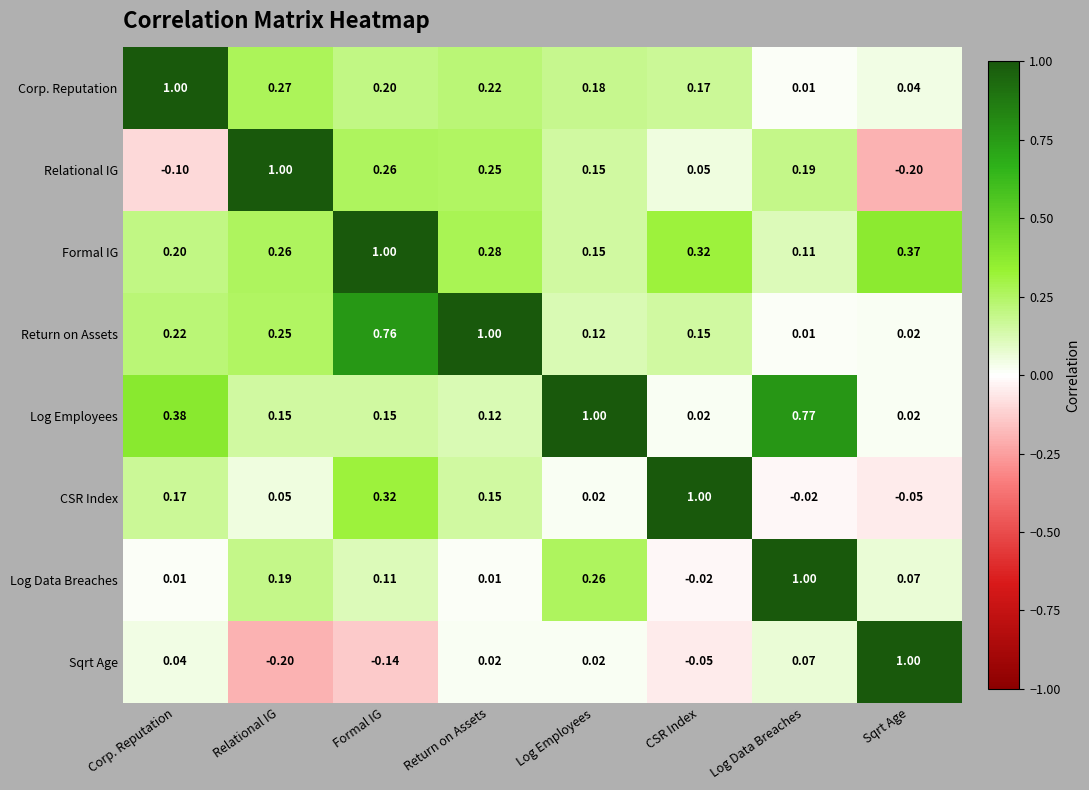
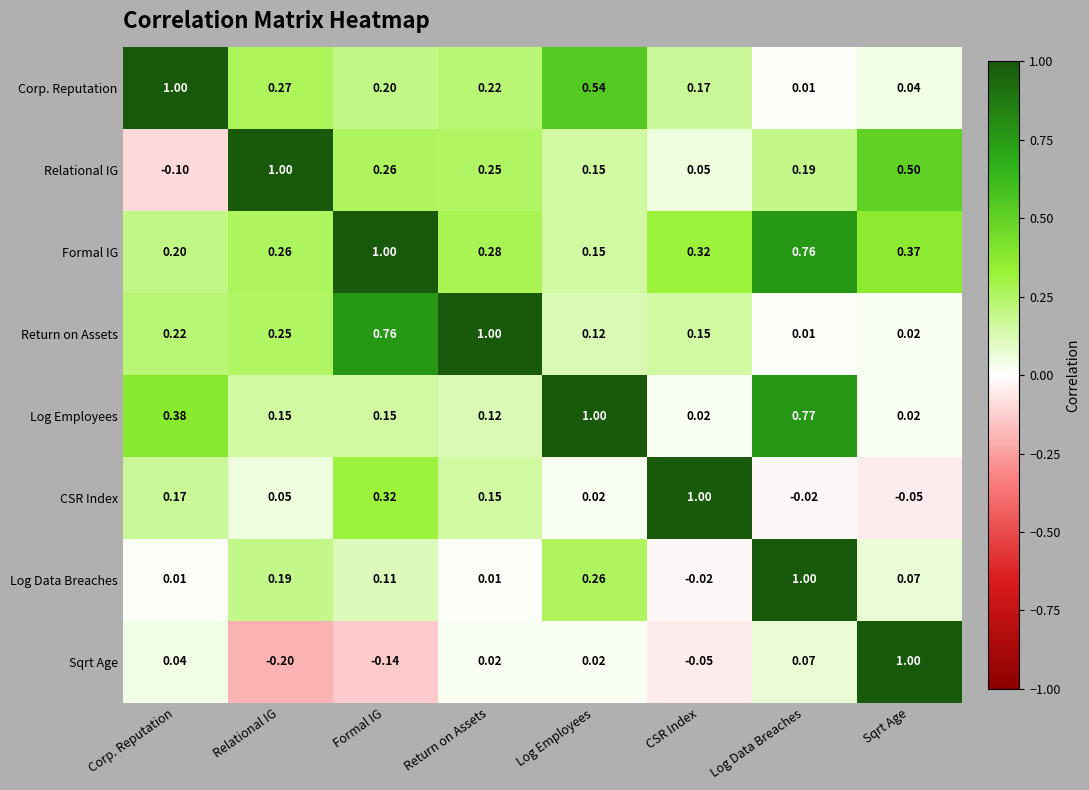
  {
    "Corp. Reputation": {
      "Corp. Reputation": 1.00,
      "Relational IG": 0.27,
      "Formal IG": 0.20,
      "Return on Assets": 0.22,
-     "Log Employees": 0.18,
+     "Log Employees": 0.54,
      "CSR Index": 0.17,
      "Log Data Breaches": 0.01,
      "Sqrt Age": 0.04
    },
    "Relational IG": {
      "Corp. Reputation": -0.10,
      "Relational IG": 1.00,
      "Formal IG": 0.26,
      "Return on Assets": 0.25,
      "Log Employees": 0.15,
      "CSR Index": 0.05,
      "Log Data Breaches": 0.19,
-     "Sqrt Age": -0.20
+     "Sqrt Age": 0.50
    },
    "Formal IG": {
      "Corp. Reputation": 0.20,
      "Relational IG": 0.26,
      "Formal IG": 1.00,
      "Return on Assets": 0.28,
      "Log Employees": 0.15,
      "CSR Index": 0.32,
-     "Log Data Breaches": 0.11,
+     "Log Data Breaches": 0.76,
      "Sqrt Age": 0.37
    },
    "Return on Assets": {
      "Corp. Reputation": 0.22,
      "Relational IG": 0.25,
      "Formal IG": 0.76,
      "Return on Assets": 1.00,
      "Log Employees": 0.12,
      "CSR Index": 0.15,
      "Log Data Breaches": 0.01,
      "Sqrt Age": 0.02
    },
    "Log Employees": {
      "Corp. Reputation": 0.38,
      "Relational IG": 0.15,
      "Formal IG": 0.15,
      "Return on Assets": 0.12,
      "Log Employees": 1.00,
      "CSR Index": 0.02,
      "Log Data Breaches": 0.77,
      "Sqrt Age": 0.02
    },
    "CSR Index": {
      "Corp. Reputation": 0.17,
      "Relational IG": 0.05,
      "Formal IG": 0.32,
      "Return on Assets": 0.15,
      "Log Employees": 0.02,
      "CSR Index": 1.00,
      "Log Data Breaches": -0.02,
      "Sqrt Age": -0.05
    },
    "Log Data Breaches": {
      "Corp. Reputation": 0.01,
      "Relational IG": 0.19,
      "Formal IG": 0.11,
      "Return on Assets": 0.01,
      "Log Employees": 0.26,
      "CSR Index": -0.02,
      "Log Data Breaches": 1.00,
      "Sqrt Age": 0.07
    },
    "Sqrt Age": {
      "Corp. Reputation": 0.04,
      "Relational IG": -0.20,
      "Formal IG": -0.14,
      "Return on Assets": 0.02,
      "Log Employees": 0.02,
      "CSR Index": -0.05,
      "Log Data Breaches": 0.07,
      "Sqrt Age": 1.00
    }
  }
